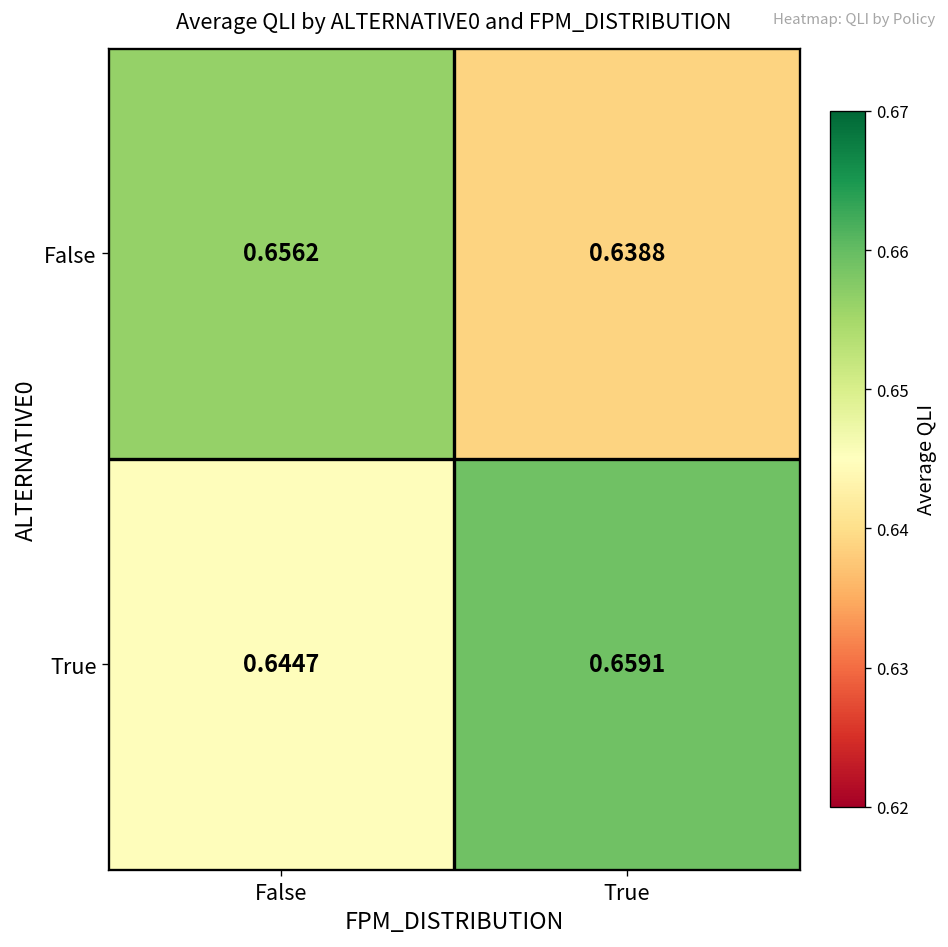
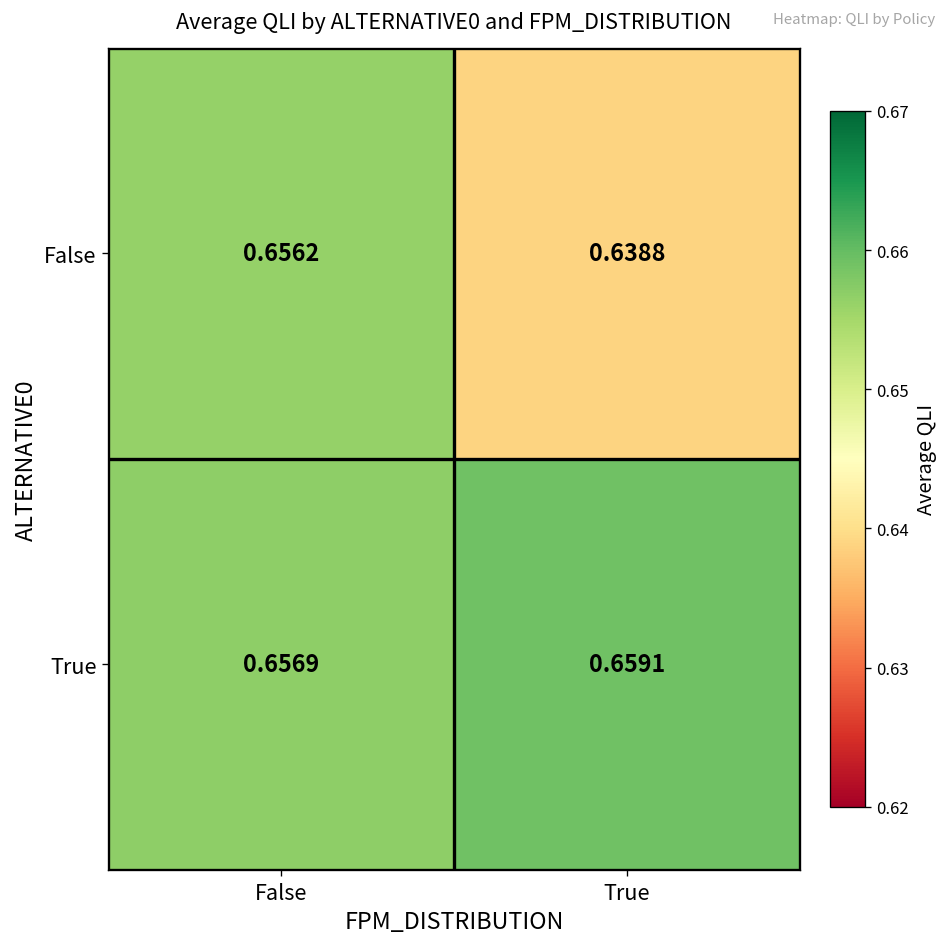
  {
    "False": {
      "False": 0.6562,
      "True": 0.6388
    },
    "True": {
-     "False": 0.6447,
+     "False": 0.6569,
      "True": 0.6591
    }
  }
